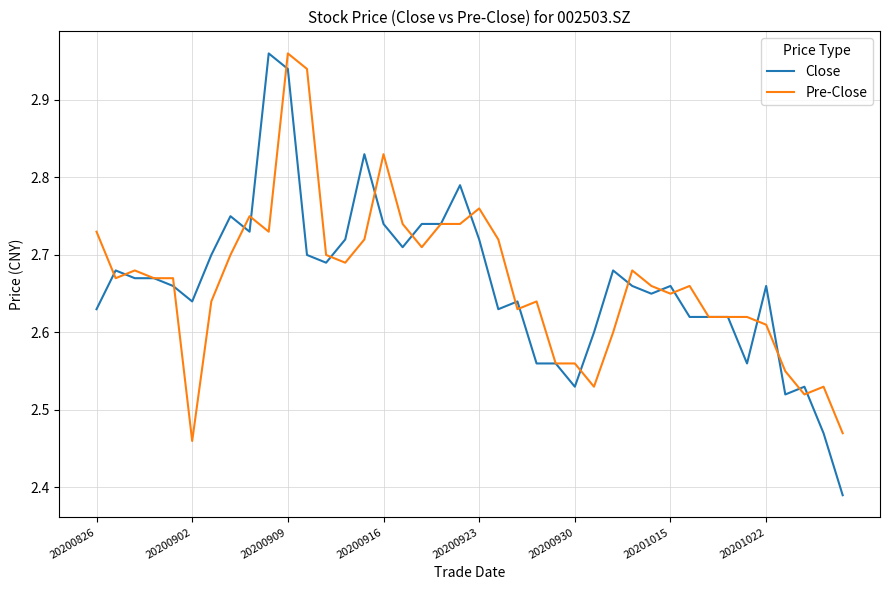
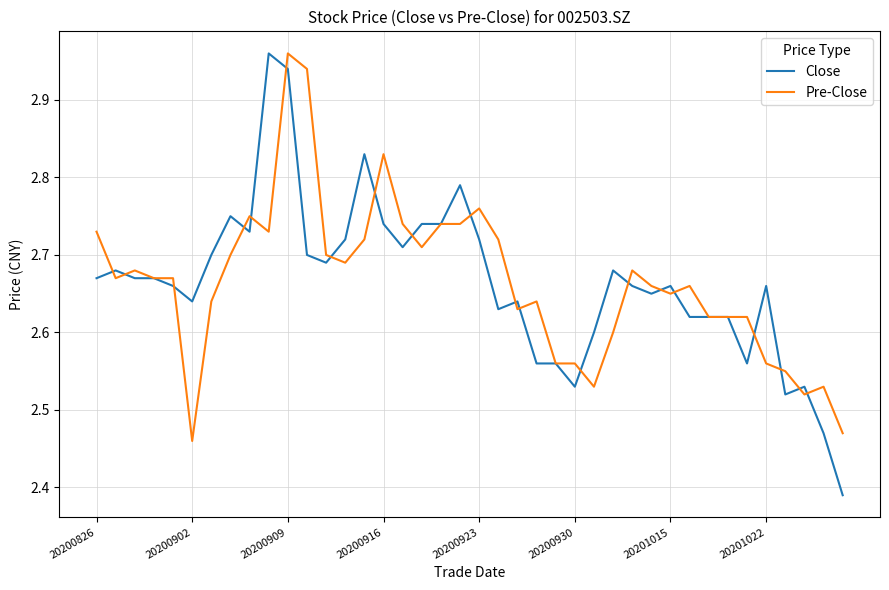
  {
    "Close": {
-     "20200826": 2.63,
+     "20200826": 2.67,
      "20200902": 2.64,
      "20200909": 2.94,
      "20200916": 2.74,
      "20200923": 2.72,
      "20200930": 2.53,
      "20201015": 2.66,
      "20201022": 2.66
    },
    "Pre-Close": {
      "20200826": 2.73,
      "20200902": 2.46,
      "20200909": 2.96,
      "20200916": 2.83,
      "20200923": 2.76,
      "20200930": 2.56,
      "20201015": 2.65,
-     "20201022": 2.61
+     "20201022": 2.56
    }
  }
